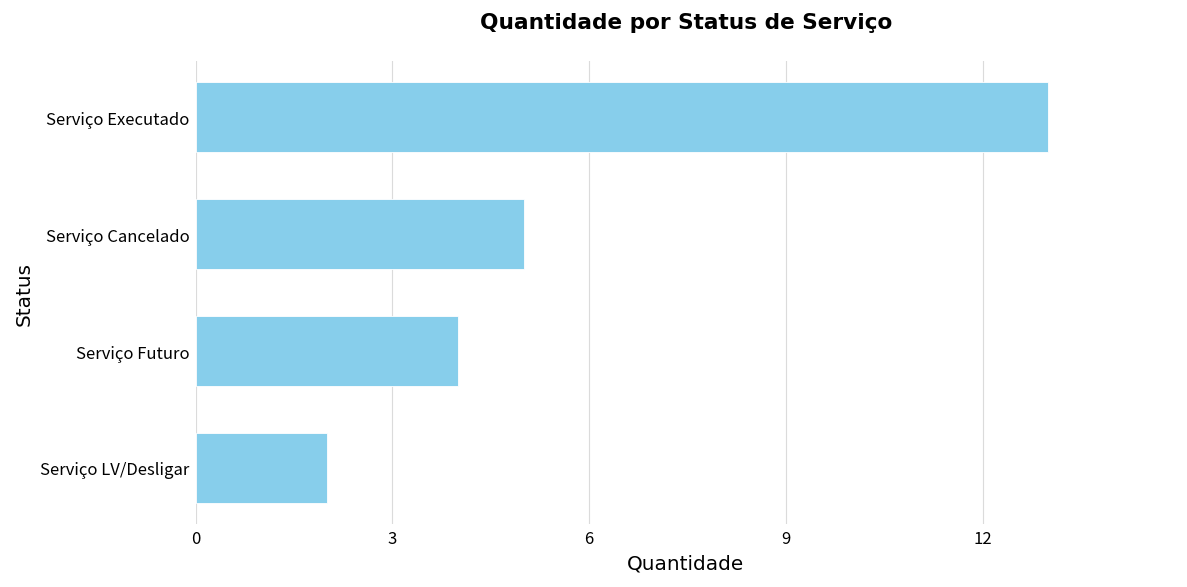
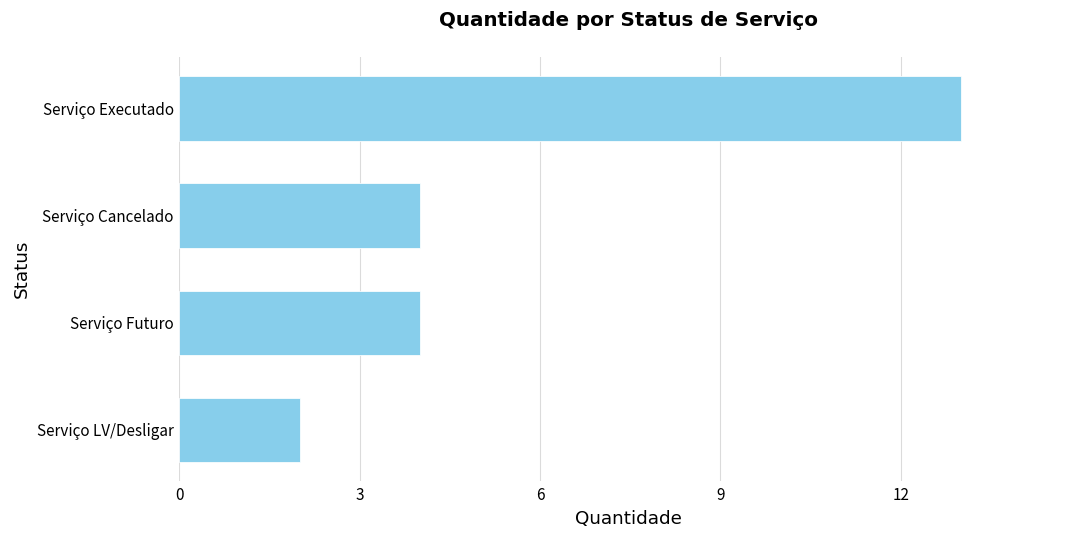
  {
    "Serviço Executado": 13,
-   "Serviço Cancelado": 5,
+   "Serviço Cancelado": 4,
    "Serviço Futuro": 4,
    "Serviço LV/Desligar": 2
  }
